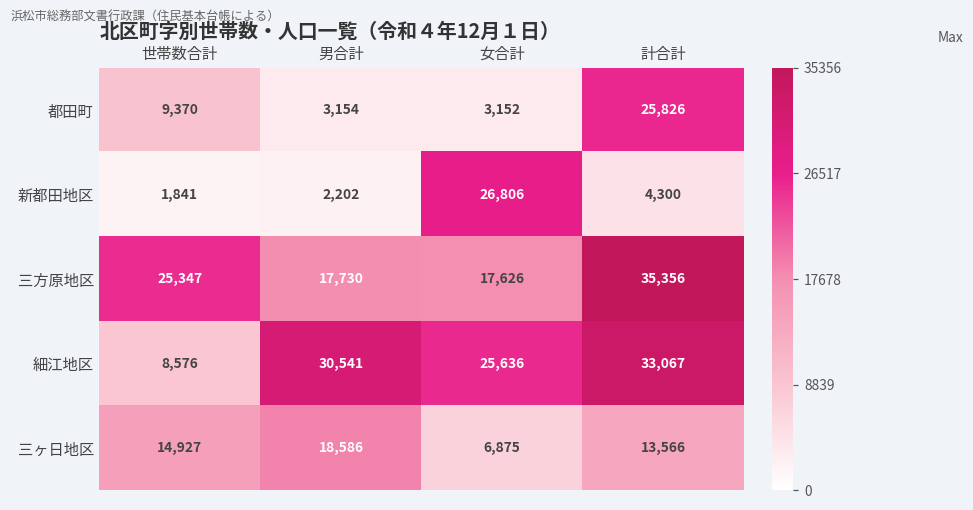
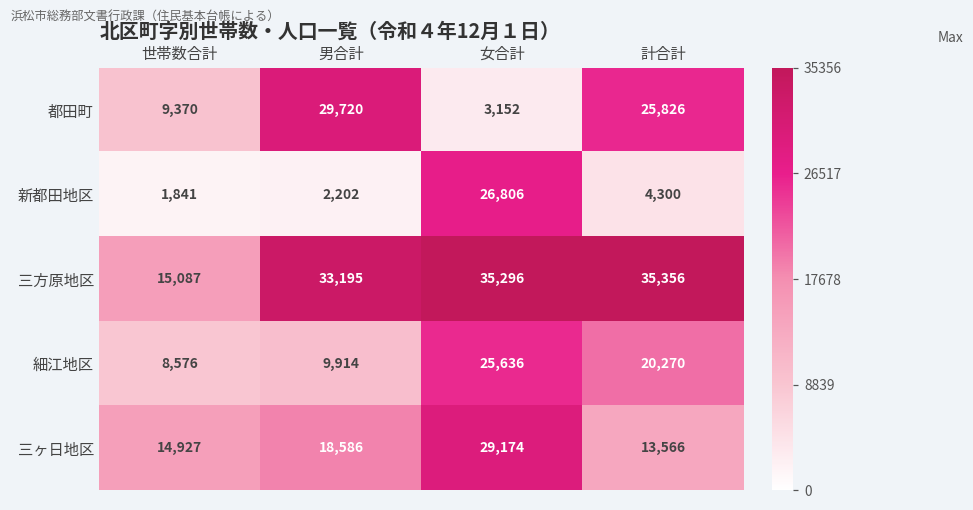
  {
    "都田町": {
      "世帯数合計": "9,370",
-     "男合計": "3,154",
+     "男合計": "29,720",
      "女合計": "3,152",
      "計合計": "25,826"
    },
    "新都田地区": {
      "世帯数合計": "1,841",
      "男合計": "2,202",
      "女合計": "26,806",
      "計合計": "4,300"
    },
    "三方原地区": {
-     "世帯数合計": "25,347",
-     "男合計": "17,730",
-     "女合計": "17,626",
+     "世帯数合計": "15,087",
+     "男合計": "33,195",
+     "女合計": "35,296",
      "計合計": "35,356"
    },
    "細江地区": {
      "世帯数合計": "8,576",
-     "男合計": "30,541",
+     "男合計": "9,914",
      "女合計": "25,636",
-     "計合計": "33,067"
+     "計合計": "20,270"
    },
    "三ヶ日地区": {
      "世帯数合計": "14,927",
      "男合計": "18,586",
-     "女合計": "6,875",
+     "女合計": "29,174",
      "計合計": "13,566"
    }
  }
